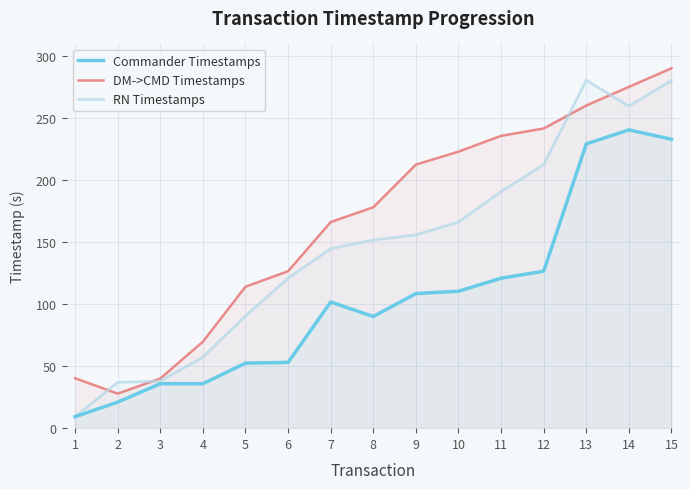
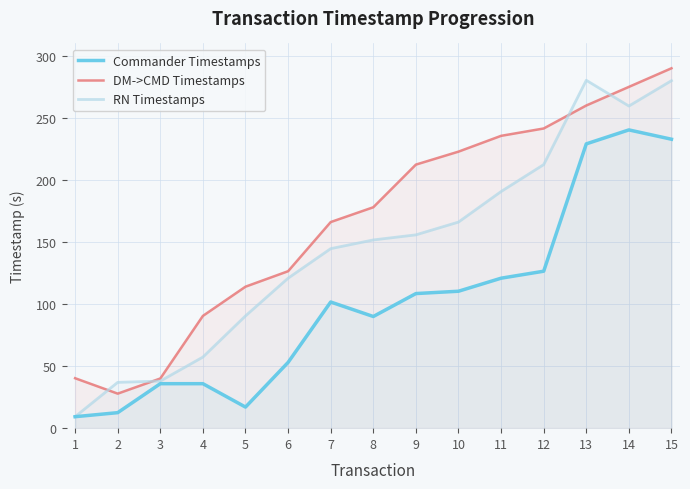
  {
    "Commander Timestamps": {
-     "2": 21,
+     "2": 13,
      "3": 36,
      "4": 36,
-     "5": 52,
+     "5": 17,
      "6": 53,
      "7": 102,
      "8": 90,
      "9": 108,
      "10": 110,
      "11": 121,
      "12": 126,
      "13": 229,
      "14": 240,
      "15": 233
    },
    "DM->CMD Timestamps": {
      "1": 40,
      "2": 28,
      "3": 40,
-     "4": 70,
+     "4": 90,
      "5": 114,
      "6": 126,
      "7": 166,
      "8": 178,
      "9": 212,
      "10": 223,
      "11": 236,
      "12": 241,
      "13": 260,
      "14": 275,
      "15": 290
    },
    "RN Timestamps": {
      "2": 37,
      "3": 38,
      "4": 57,
      "5": 90,
      "6": 121,
      "7": 145,
      "8": 152,
      "9": 156,
      "10": 166,
      "11": 191,
      "12": 212,
      "13": 280,
      "14": 260,
      "15": 280
    }
  }
